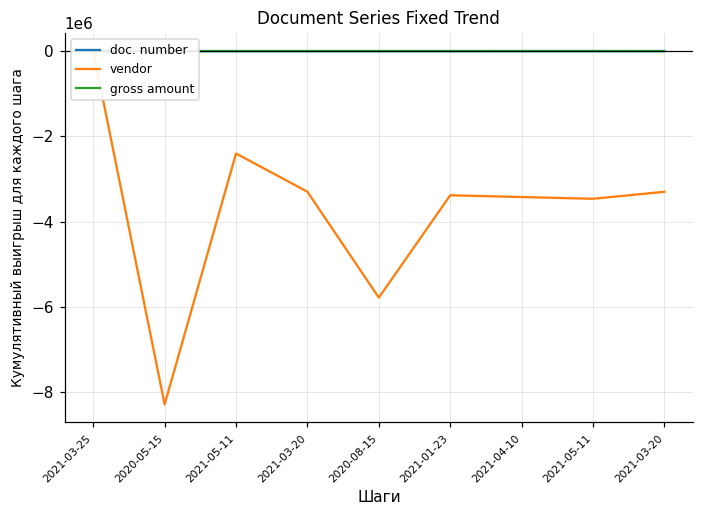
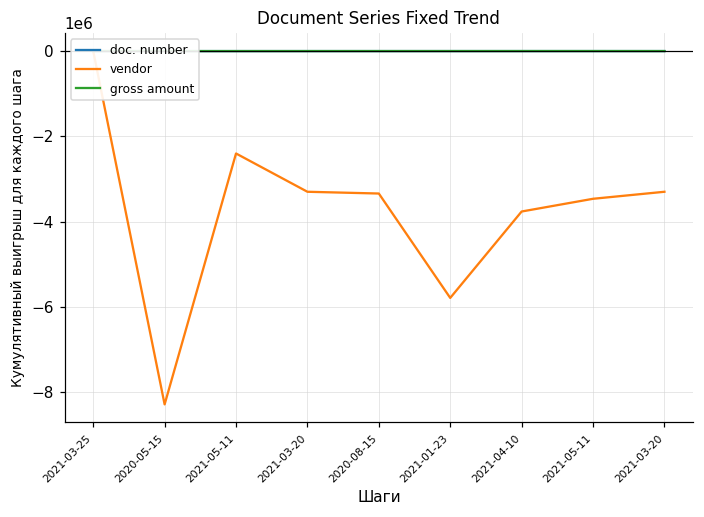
  {
    "gross amount": {
      "2020-08-15": 0,
      "2021-01-23": 0,
      "2021-04-10": 0
    },
    "vendor": {
      "2020-05-15": -8300000,
-     "2020-08-15": -5800000,
-     "2021-01-23": -3400000,
-     "2021-04-10": -3400000
+     "2020-08-15": -3300000,
+     "2021-01-23": -5800000,
+     "2021-04-10": -3800000
    }
  }
